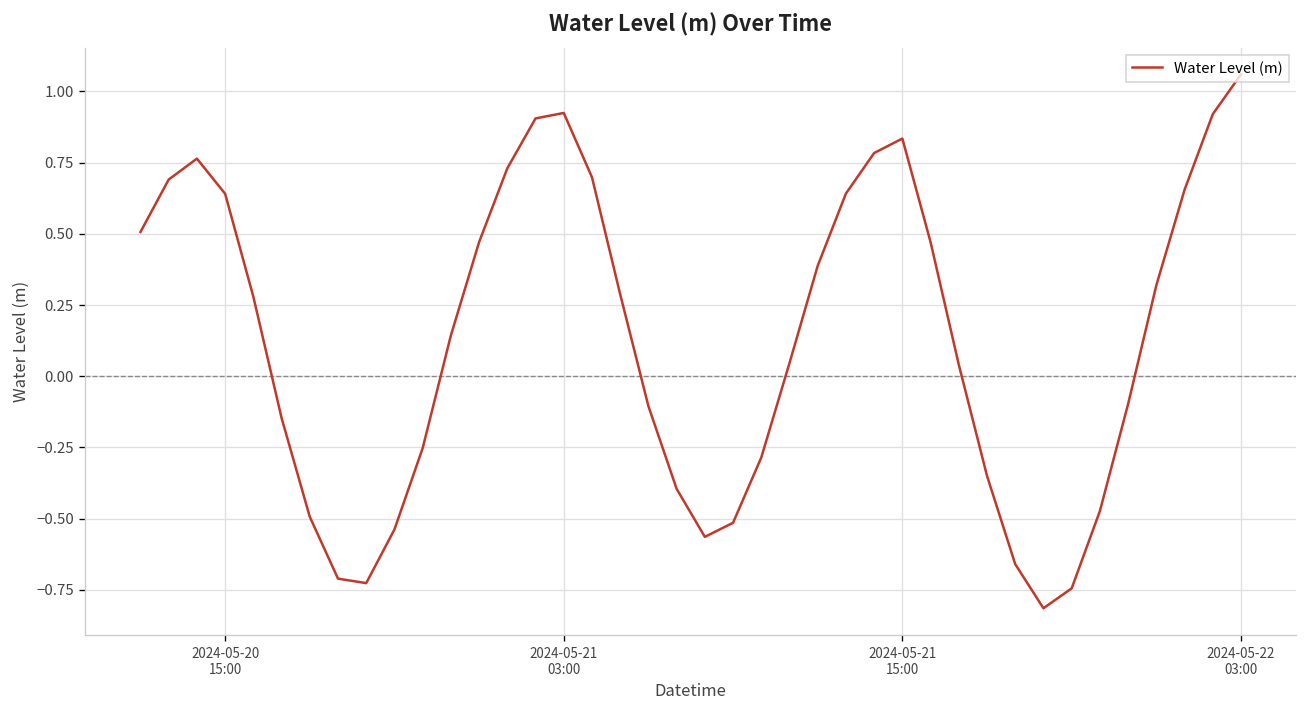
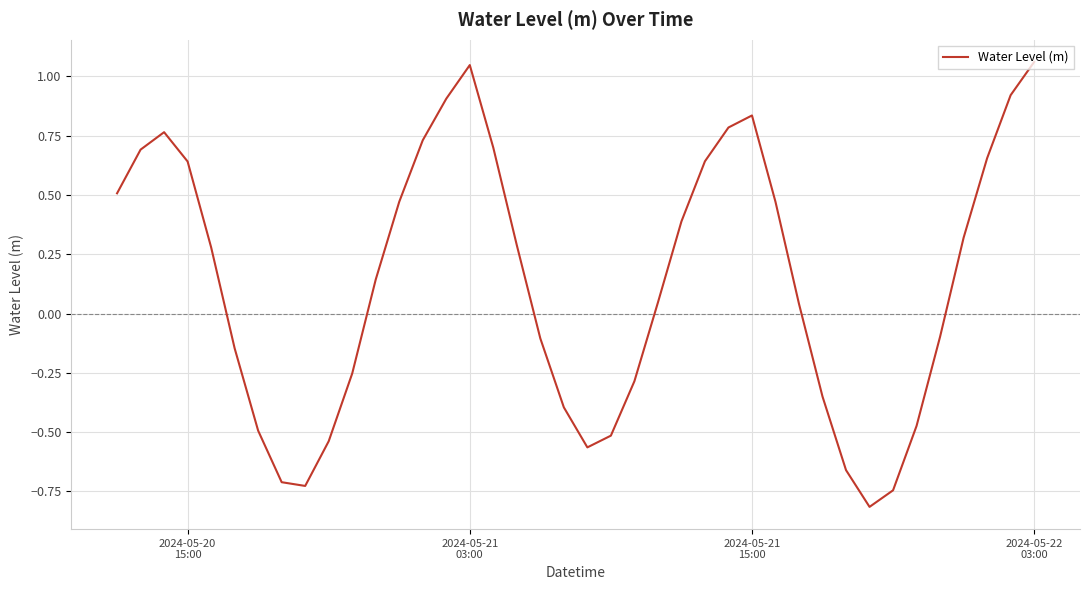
  {
    "2024-05-20 15:00": 0.64,
-   "2024-05-21 03:00": 0.92,
+   "2024-05-21 03:00": 1.05,
    "2024-05-21 15:00": 0.83
  }
